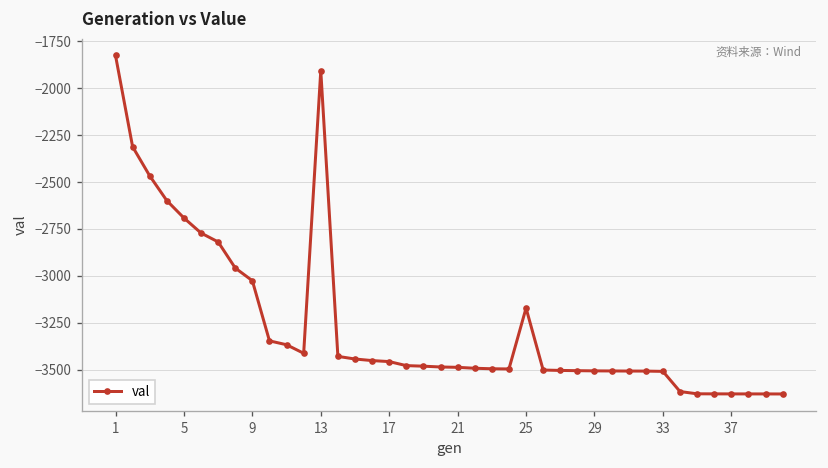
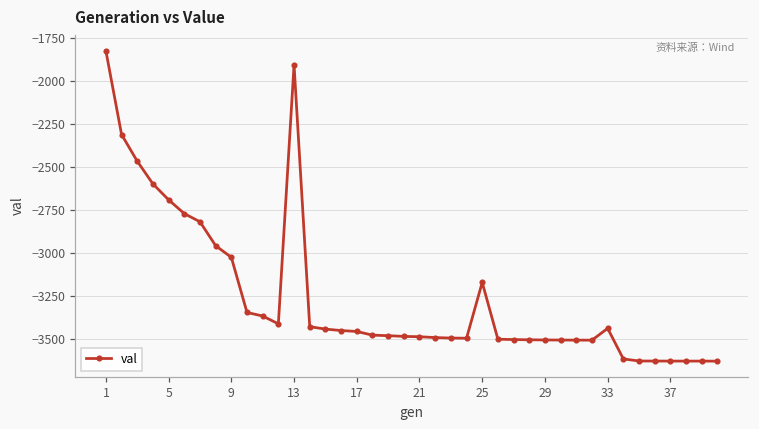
  {
    "1": -1820,
    "5": -2690,
    "9": -3030,
    "13": -1910,
    "17": -3460,
    "21": -3490,
    "25": -3170,
    "29": -3510,
-   "33": -3510,
+   "33": -3440,
    "37": -3630
  }
